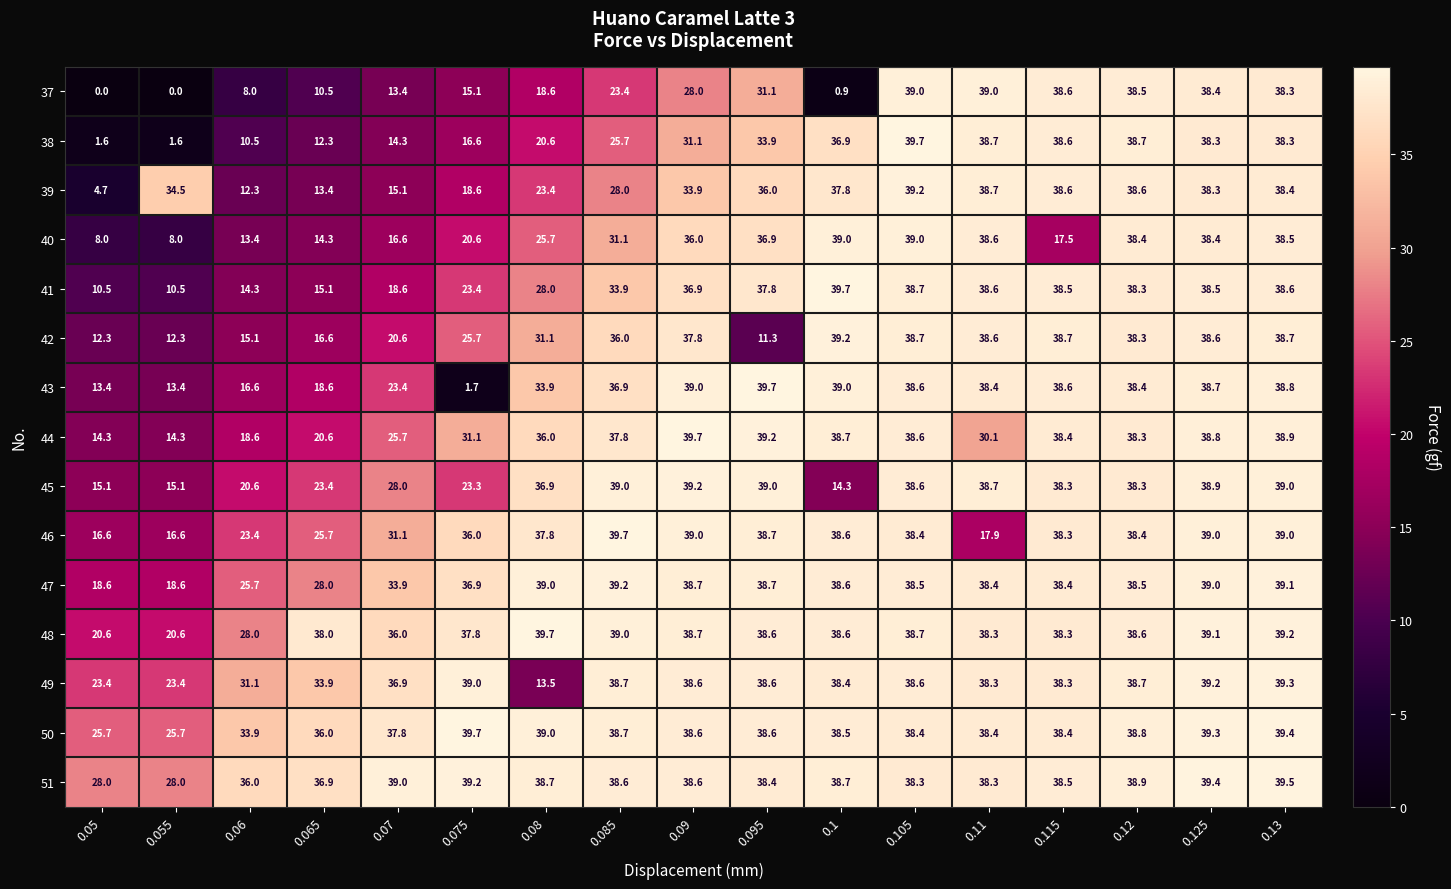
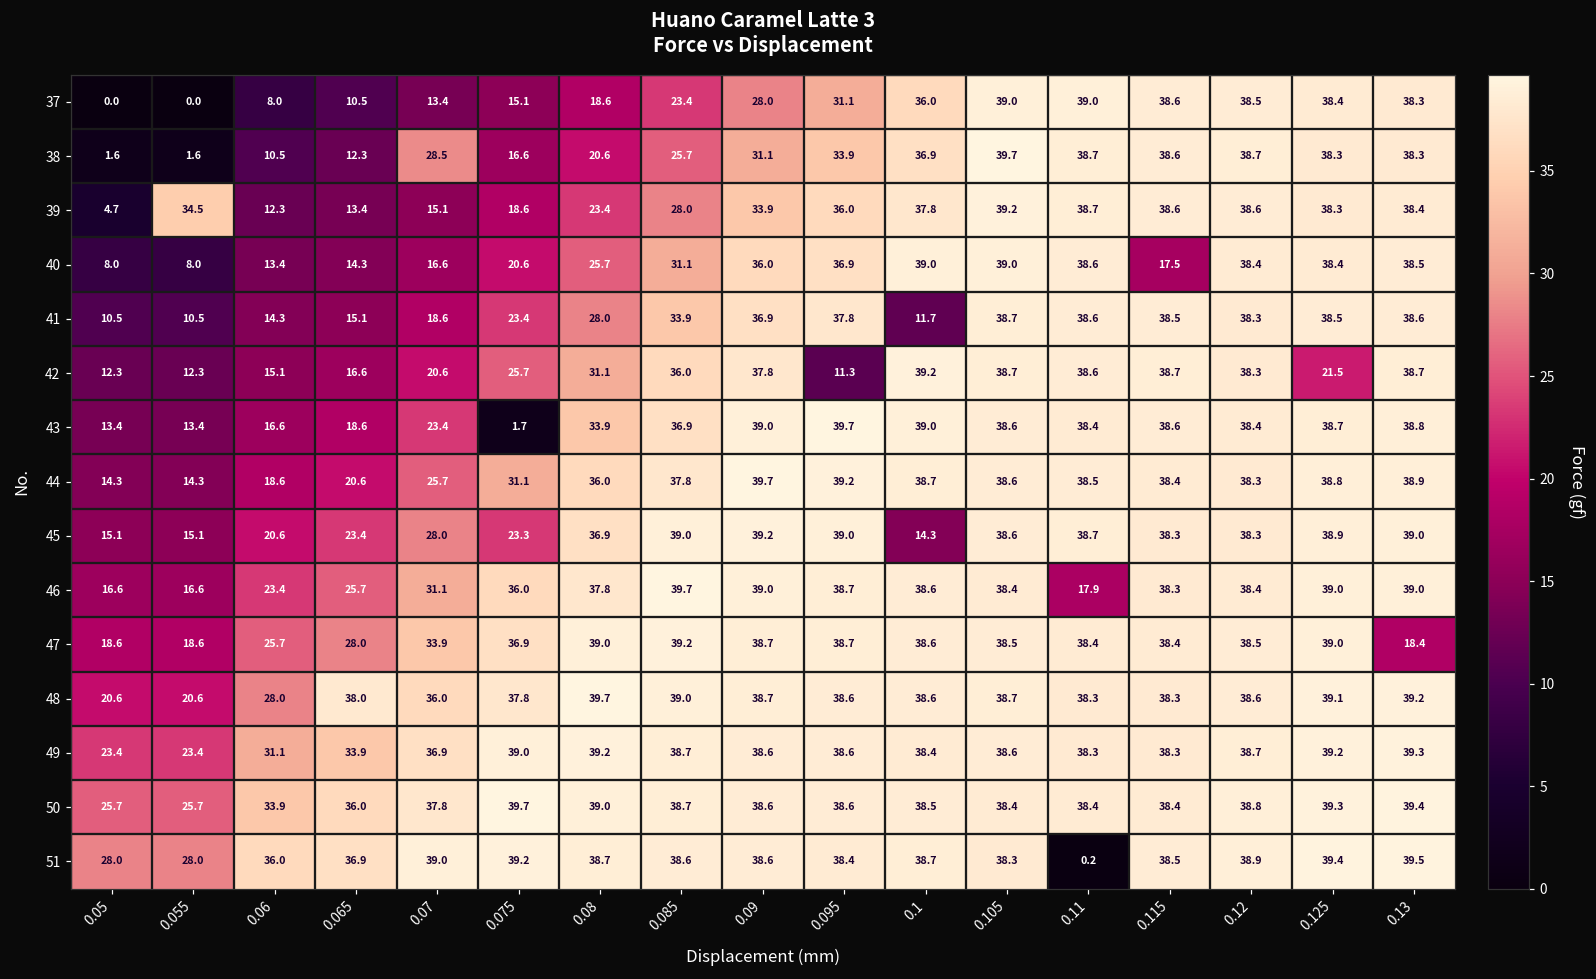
  {
    "37": {
      "0.05": 0.0,
      "0.055": 0.0,
      "0.06": 8.0,
      "0.065": 10.5,
      "0.07": 13.4,
      "0.075": 15.1,
      "0.08": 18.6,
      "0.085": 23.4,
      "0.09": 28.0,
      "0.095": 31.1,
-     "0.1": 0.9,
+     "0.1": 36.0,
      "0.105": 39.0,
      "0.11": 39.0,
      "0.115": 38.6,
      "0.12": 38.5,
      "0.125": 38.4,
      "0.13": 38.3
    },
    "38": {
      "0.05": 1.6,
      "0.055": 1.6,
      "0.06": 10.5,
      "0.065": 12.3,
-     "0.07": 14.3,
+     "0.07": 28.5,
      "0.075": 16.6,
      "0.08": 20.6,
      "0.085": 25.7,
      "0.09": 31.1,
      "0.095": 33.9,
      "0.1": 36.9,
      "0.105": 39.7,
      "0.11": 38.7,
      "0.115": 38.6,
      "0.12": 38.7,
      "0.125": 38.3,
      "0.13": 38.3
    },
    "41": {
      "0.05": 10.5,
      "0.055": 10.5,
      "0.06": 14.3,
      "0.065": 15.1,
      "0.07": 18.6,
      "0.075": 23.4,
      "0.08": 28.0,
      "0.085": 33.9,
      "0.09": 36.9,
      "0.095": 37.8,
-     "0.1": 39.7,
+     "0.1": 11.7,
      "0.105": 38.7,
      "0.11": 38.6,
      "0.115": 38.5,
      "0.12": 38.3,
      "0.125": 38.5,
      "0.13": 38.6
    },
    "42": {
      "0.05": 12.3,
      "0.055": 12.3,
      "0.06": 15.1,
      "0.065": 16.6,
      "0.07": 20.6,
      "0.075": 25.7,
      "0.08": 31.1,
      "0.085": 36.0,
      "0.09": 37.8,
      "0.095": 11.3,
      "0.1": 39.2,
      "0.105": 38.7,
      "0.11": 38.6,
      "0.115": 38.7,
      "0.12": 38.3,
-     "0.125": 38.6,
+     "0.125": 21.5,
      "0.13": 38.7
    },
    "44": {
      "0.05": 14.3,
      "0.055": 14.3,
      "0.06": 18.6,
      "0.065": 20.6,
      "0.07": 25.7,
      "0.075": 31.1,
      "0.08": 36.0,
      "0.085": 37.8,
      "0.09": 39.7,
      "0.095": 39.2,
      "0.1": 38.7,
      "0.105": 38.6,
-     "0.11": 30.1,
+     "0.11": 38.5,
      "0.115": 38.4,
      "0.12": 38.3,
      "0.125": 38.8,
      "0.13": 38.9
    },
    "47": {
      "0.05": 18.6,
      "0.055": 18.6,
      "0.06": 25.7,
      "0.065": 28.0,
      "0.07": 33.9,
      "0.075": 36.9,
      "0.08": 39.0,
      "0.085": 39.2,
      "0.09": 38.7,
      "0.095": 38.7,
      "0.1": 38.6,
      "0.105": 38.5,
      "0.11": 38.4,
      "0.115": 38.4,
      "0.12": 38.5,
      "0.125": 39.0,
-     "0.13": 39.1
+     "0.13": 18.4
    },
    "49": {
      "0.05": 23.4,
      "0.055": 23.4,
      "0.06": 31.1,
      "0.065": 33.9,
      "0.07": 36.9,
      "0.075": 39.0,
-     "0.08": 13.5,
+     "0.08": 39.2,
      "0.085": 38.7,
      "0.09": 38.6,
      "0.095": 38.6,
      "0.1": 38.4,
      "0.105": 38.6,
      "0.11": 38.3,
      "0.115": 38.3,
      "0.12": 38.7,
      "0.125": 39.2,
      "0.13": 39.3
    },
    "51": {
      "0.05": 28.0,
      "0.055": 28.0,
      "0.06": 36.0,
      "0.065": 36.9,
      "0.07": 39.0,
      "0.075": 39.2,
      "0.08": 38.7,
      "0.085": 38.6,
      "0.09": 38.6,
      "0.095": 38.4,
      "0.1": 38.7,
      "0.105": 38.3,
-     "0.11": 38.3,
+     "0.11": 0.2,
      "0.115": 38.5,
      "0.12": 38.9,
      "0.125": 39.4,
      "0.13": 39.5
    }
  }
